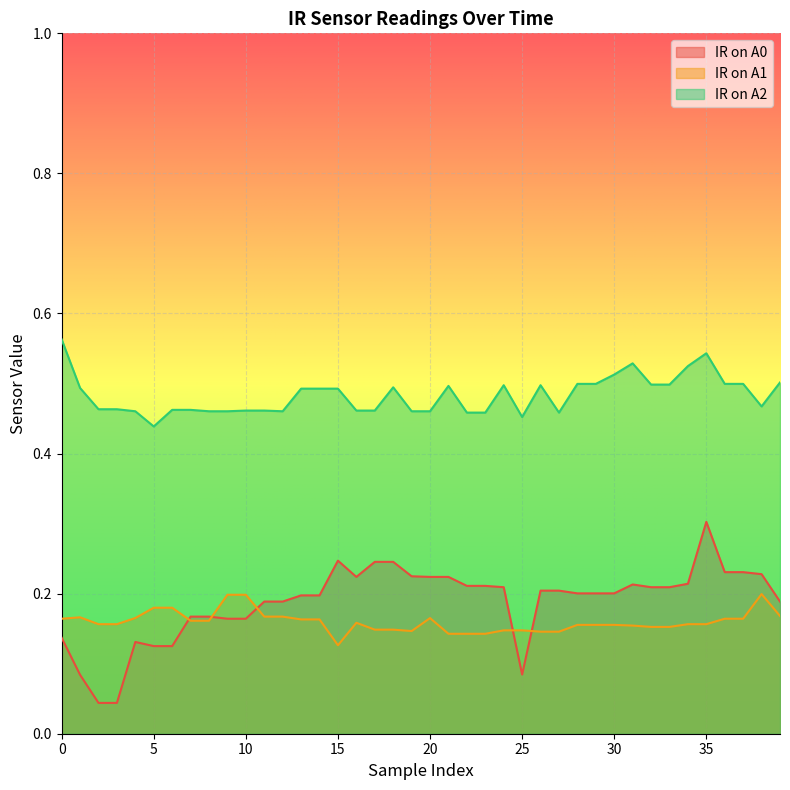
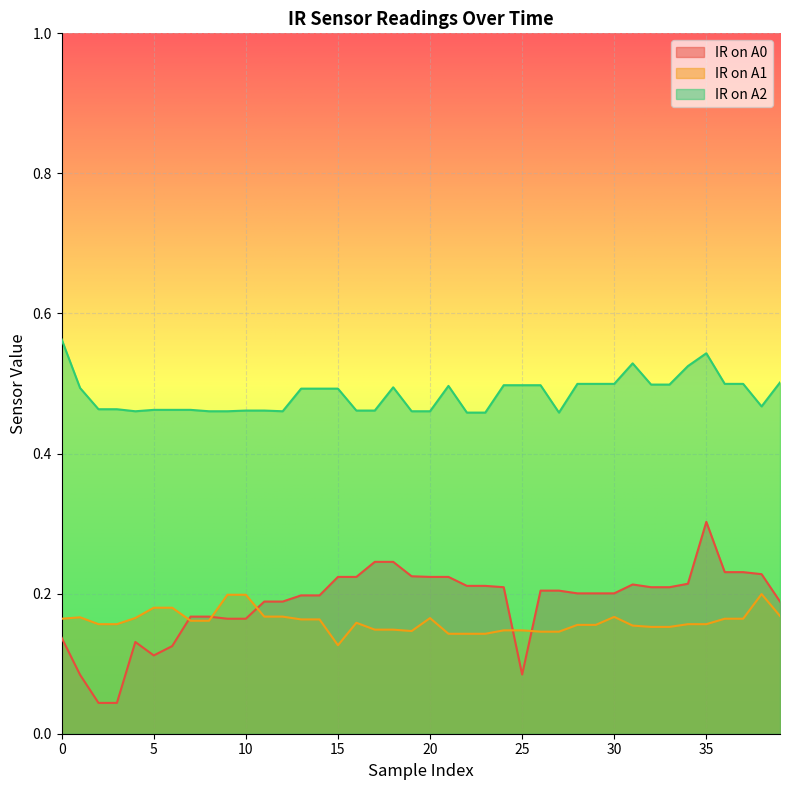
  {
    "IR on A0": {
      "0": 0.14,
-     "5": 0.13,
+     "5": 0.11,
      "10": 0.16,
-     "15": 0.25,
+     "15": 0.22,
      "20": 0.22,
      "25": 0.08,
      "30": 0.20,
      "35": 0.30
    },
    "IR on A1": {
      "0": 0.16,
      "5": 0.18,
      "10": 0.20,
      "15": 0.13,
      "20": 0.17,
      "25": 0.15,
-     "30": 0.16,
+     "30": 0.17,
      "35": 0.16
    },
    "IR on A2": {
      "0": 0.56,
-     "5": 0.44,
+     "5": 0.46,
      "10": 0.46,
      "15": 0.49,
      "20": 0.46,
-     "25": 0.45,
-     "30": 0.51,
+     "25": 0.50,
+     "30": 0.50,
      "35": 0.54
    }
  }
